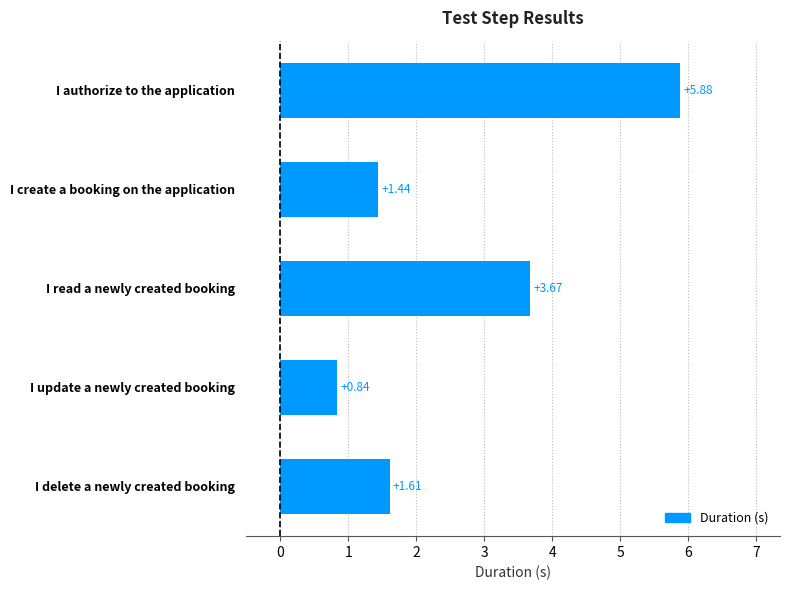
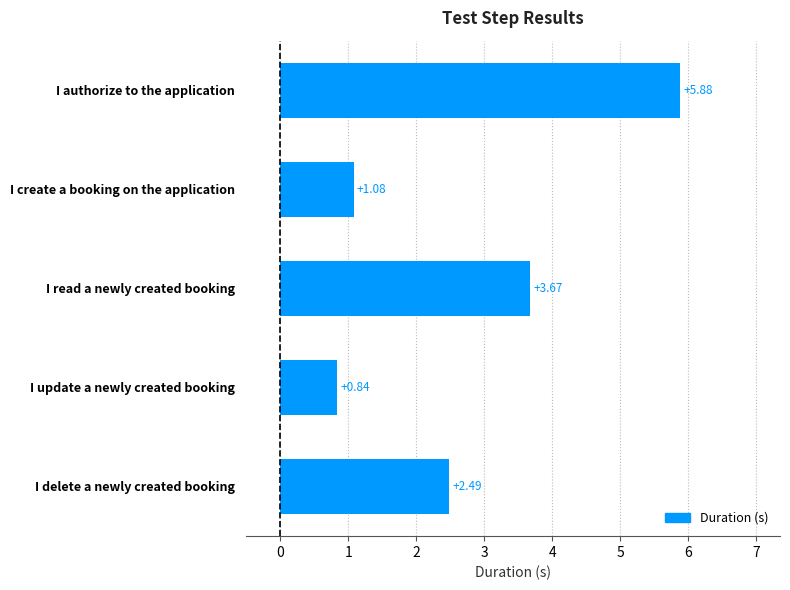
  {
    "I authorize to the application": "+5.88",
-   "I create a booking on the application": "+1.44",
+   "I create a booking on the application": "+1.08",
    "I read a newly created booking": "+3.67",
    "I update a newly created booking": "+0.84",
-   "I delete a newly created booking": "+1.61"
+   "I delete a newly created booking": "+2.49"
  }
